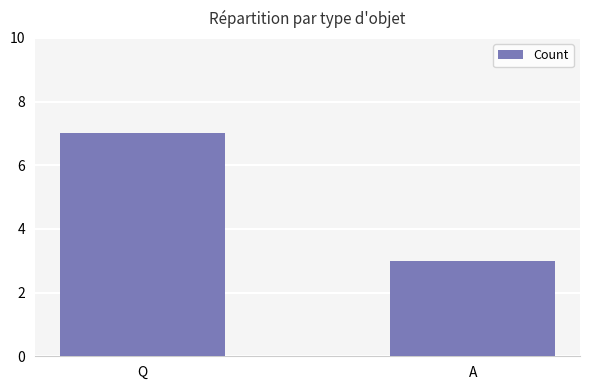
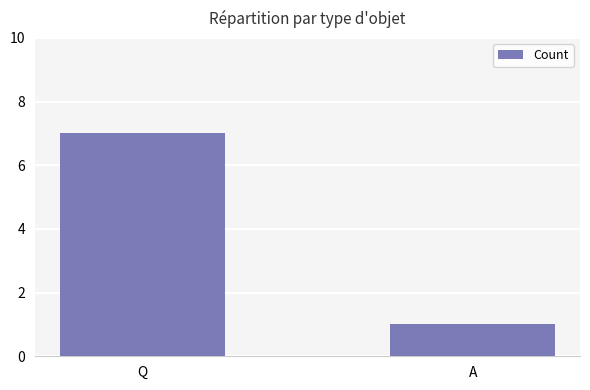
  {
    "Q": 7,
-   "A": 3
+   "A": 1
  }
